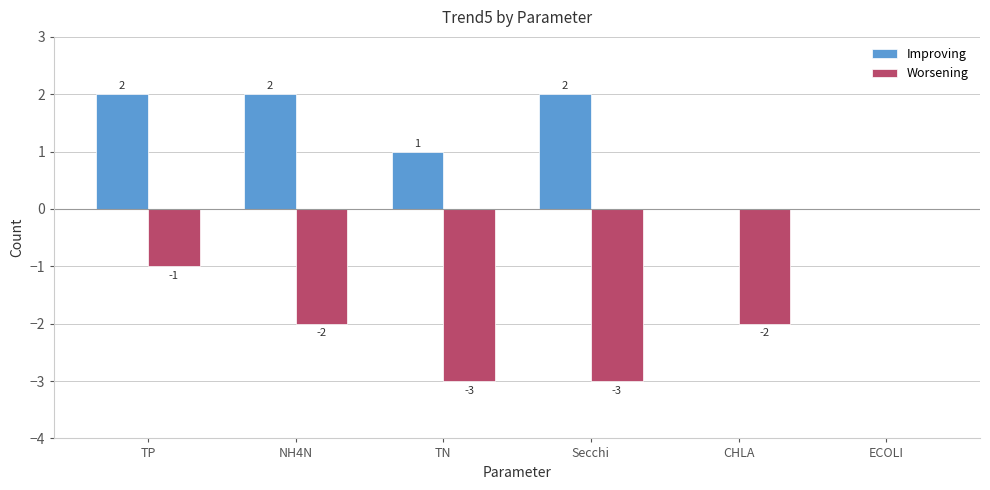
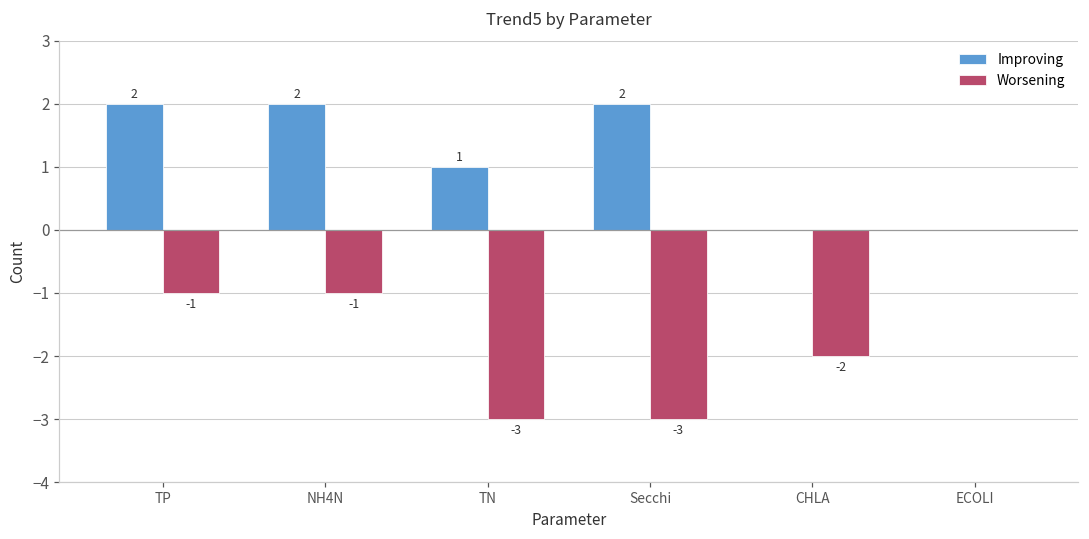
  {
    "Improving": {
      "TP": 2,
      "NH4N": 2,
      "TN": 1,
      "Secchi": 2
    },
    "Worsening": {
      "TP": -1,
-     "NH4N": -2,
+     "NH4N": -1,
      "TN": -3,
      "Secchi": -3,
      "CHLA": -2
    }
  }
